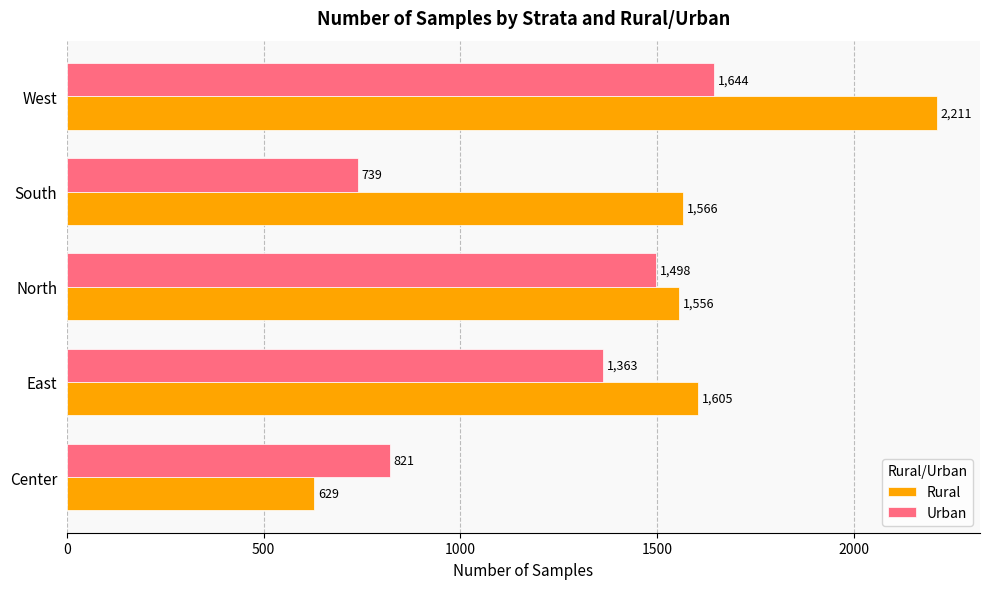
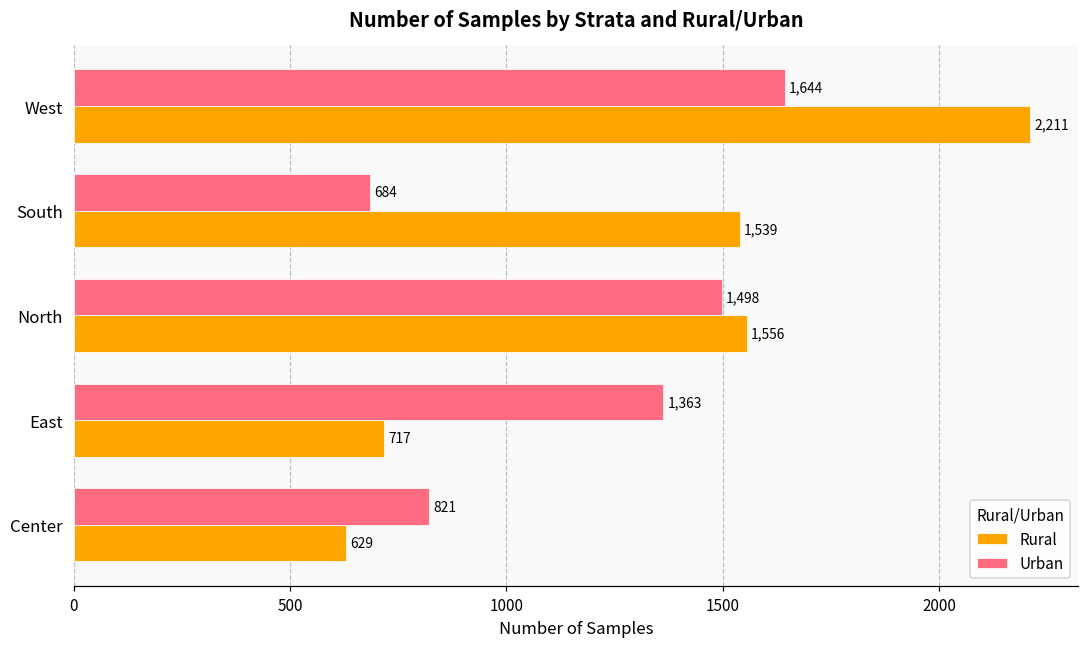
  {
    "Rural": {
      "West": "2,211",
-     "South": "1,566",
+     "South": "1,539",
      "North": "1,556",
-     "East": "1,605",
+     "East": "717",
      "Center": "629"
    },
    "Urban": {
      "West": "1,644",
-     "South": "739",
+     "South": "684",
      "North": "1,498",
      "East": "1,363",
      "Center": "821"
    }
  }
